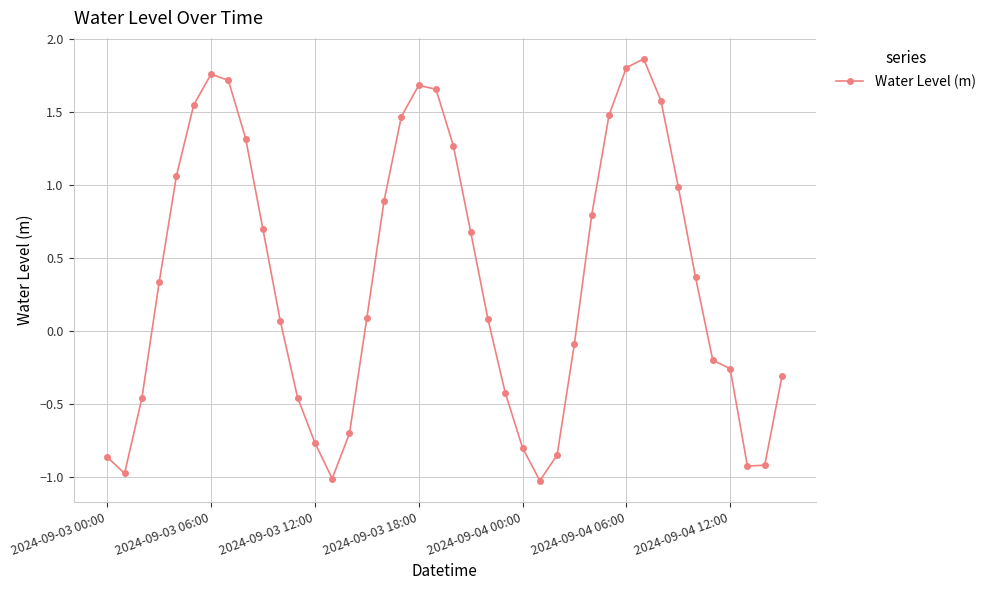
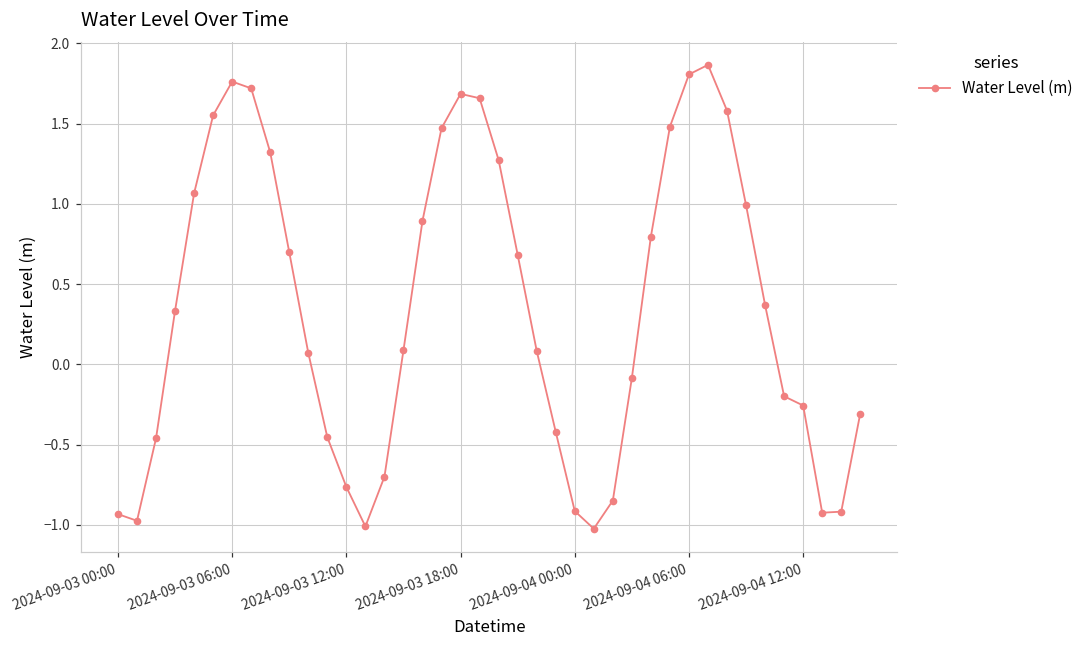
  {
-   "2024-09-03 00:00": -0.86,
+   "2024-09-03 00:00": -0.93,
    "2024-09-03 06:00": 1.76,
    "2024-09-03 12:00": -0.76,
    "2024-09-03 18:00": 1.69,
-   "2024-09-04 00:00": -0.80,
+   "2024-09-04 00:00": -0.91,
    "2024-09-04 06:00": 1.81,
    "2024-09-04 12:00": -0.26
  }
